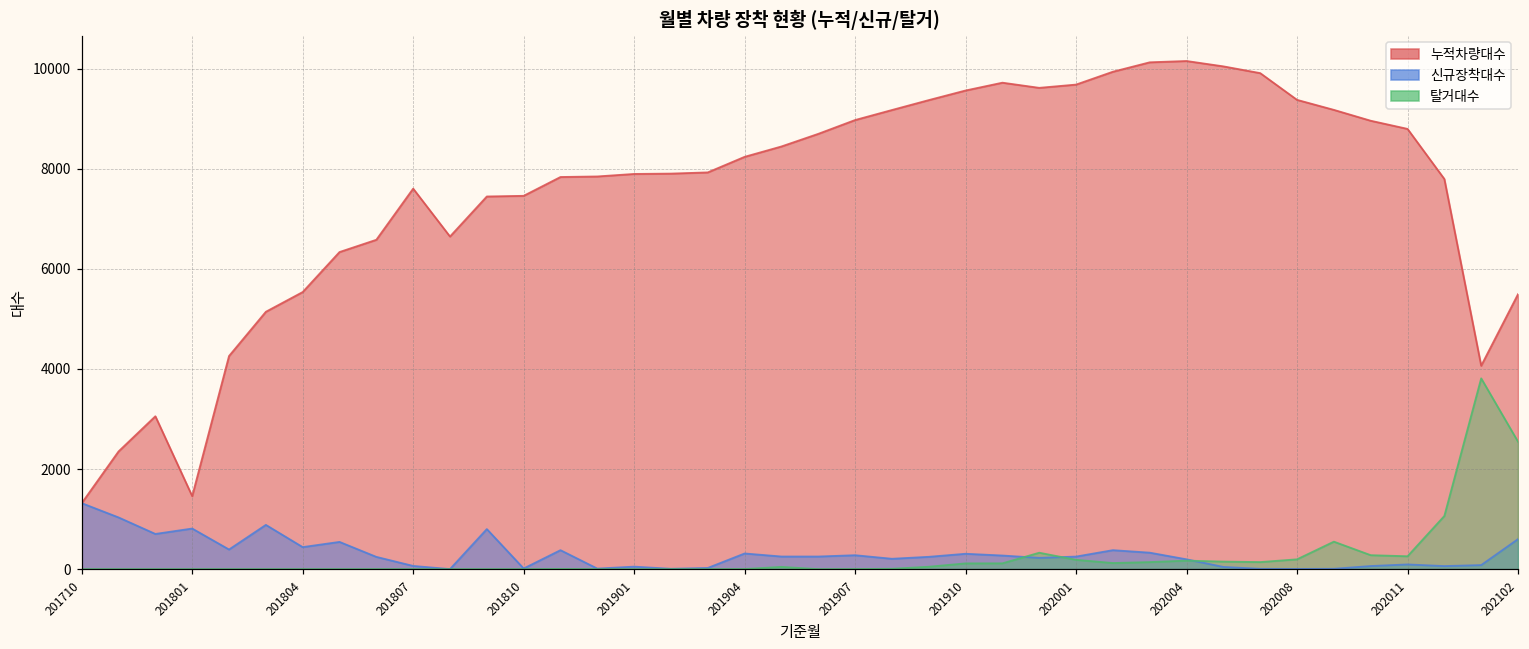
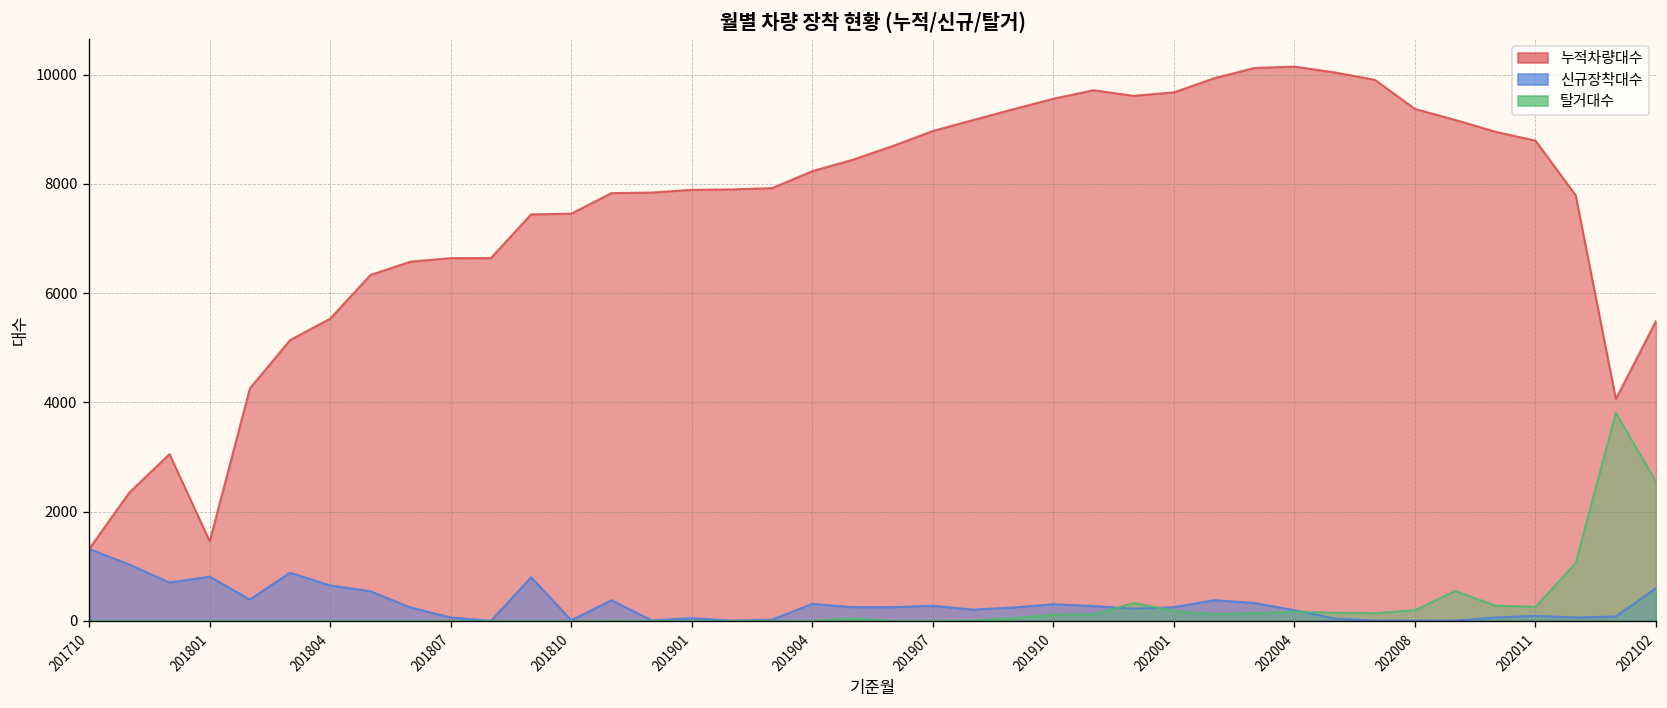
  {
    "누적차량대수": {
      "201801": 1500,
      "201804": 5500,
-     "201807": 7600,
+     "201807": 6600,
      "201810": 7500,
      "201901": 7900,
      "201904": 8200,
      "201907": 9000,
      "201910": 9600,
      "202001": 9700,
      "202004": 10200,
      "202008": 9400,
      "202011": 8800,
      "202102": 5500
    },
    "신규장착대수": {
      "201801": 800,
-     "201804": 400,
+     "201804": 600,
      "201807": 100,
      "201904": 300,
      "201907": 300,
      "201910": 300,
      "202001": 300,
      "202008": 0,
      "202011": 100,
      "202102": 600
    },
    "탈거대수": {
      "201710": 0,
      "201801": 0,
      "201804": 0,
      "201807": 0,
      "201904": 0,
      "201907": 0,
      "201910": 100,
      "202001": 200,
      "202008": 200,
      "202011": 300,
      "202102": 2500
    }
  }
